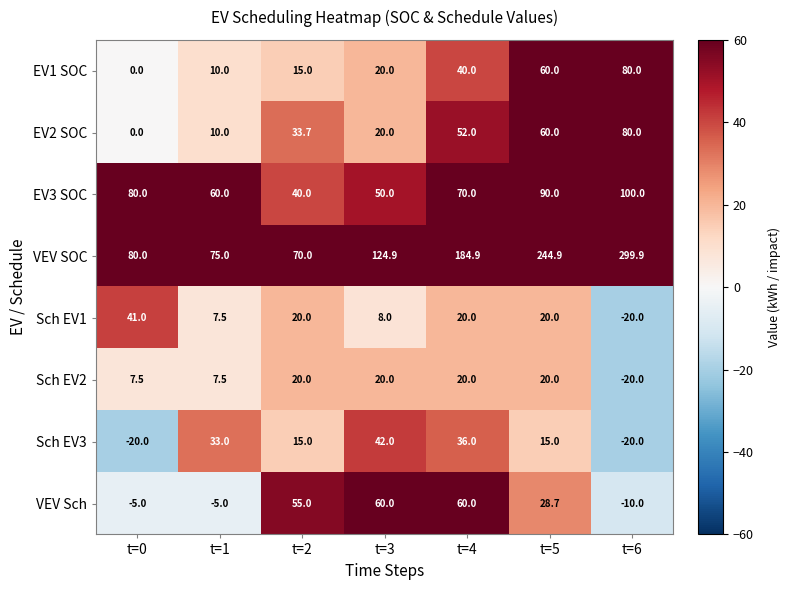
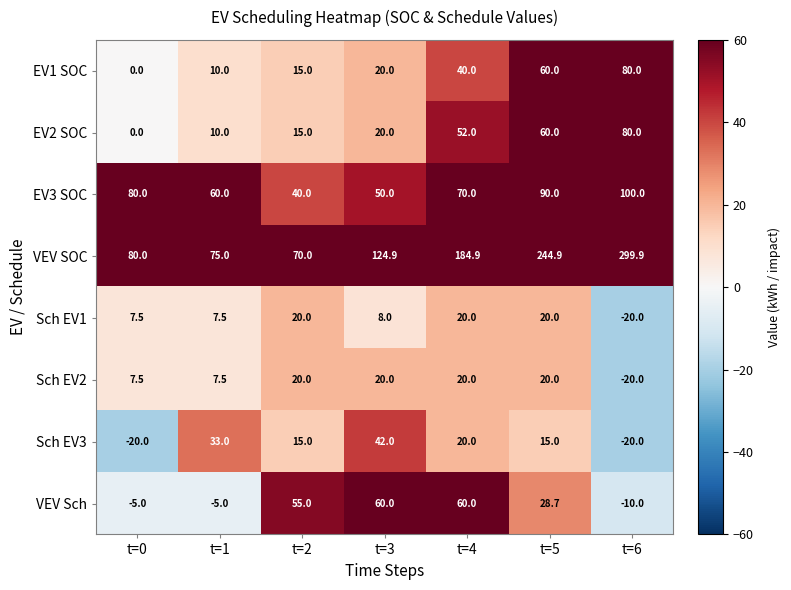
  {
    "EV1 SOC": {
      "t=0": 0.0,
      "t=1": 10.0,
      "t=2": 15.0,
      "t=3": 20.0,
      "t=4": 40.0,
      "t=5": 60.0,
      "t=6": 80.0
    },
    "EV2 SOC": {
      "t=0": 0.0,
      "t=1": 10.0,
-     "t=2": 33.7,
+     "t=2": 15.0,
      "t=3": 20.0,
      "t=4": 52.0,
      "t=5": 60.0,
      "t=6": 80.0
    },
    "EV3 SOC": {
      "t=0": 80.0,
      "t=1": 60.0,
      "t=2": 40.0,
      "t=3": 50.0,
      "t=4": 70.0,
      "t=5": 90.0,
      "t=6": 100.0
    },
    "VEV SOC": {
      "t=0": 80.0,
      "t=1": 75.0,
      "t=2": 70.0,
      "t=3": 124.9,
      "t=4": 184.9,
      "t=5": 244.9,
      "t=6": 299.9
    },
    "Sch EV1": {
-     "t=0": 41.0,
+     "t=0": 7.5,
      "t=1": 7.5,
      "t=2": 20.0,
      "t=3": 8.0,
      "t=4": 20.0,
      "t=5": 20.0,
      "t=6": -20.0
    },
    "Sch EV2": {
      "t=0": 7.5,
      "t=1": 7.5,
      "t=2": 20.0,
      "t=3": 20.0,
      "t=4": 20.0,
      "t=5": 20.0,
      "t=6": -20.0
    },
    "Sch EV3": {
      "t=0": -20.0,
      "t=1": 33.0,
      "t=2": 15.0,
      "t=3": 42.0,
-     "t=4": 36.0,
+     "t=4": 20.0,
      "t=5": 15.0,
      "t=6": -20.0
    },
    "VEV Sch": {
      "t=0": -5.0,
      "t=1": -5.0,
      "t=2": 55.0,
      "t=3": 60.0,
      "t=4": 60.0,
      "t=5": 28.7,
      "t=6": -10.0
    }
  }
